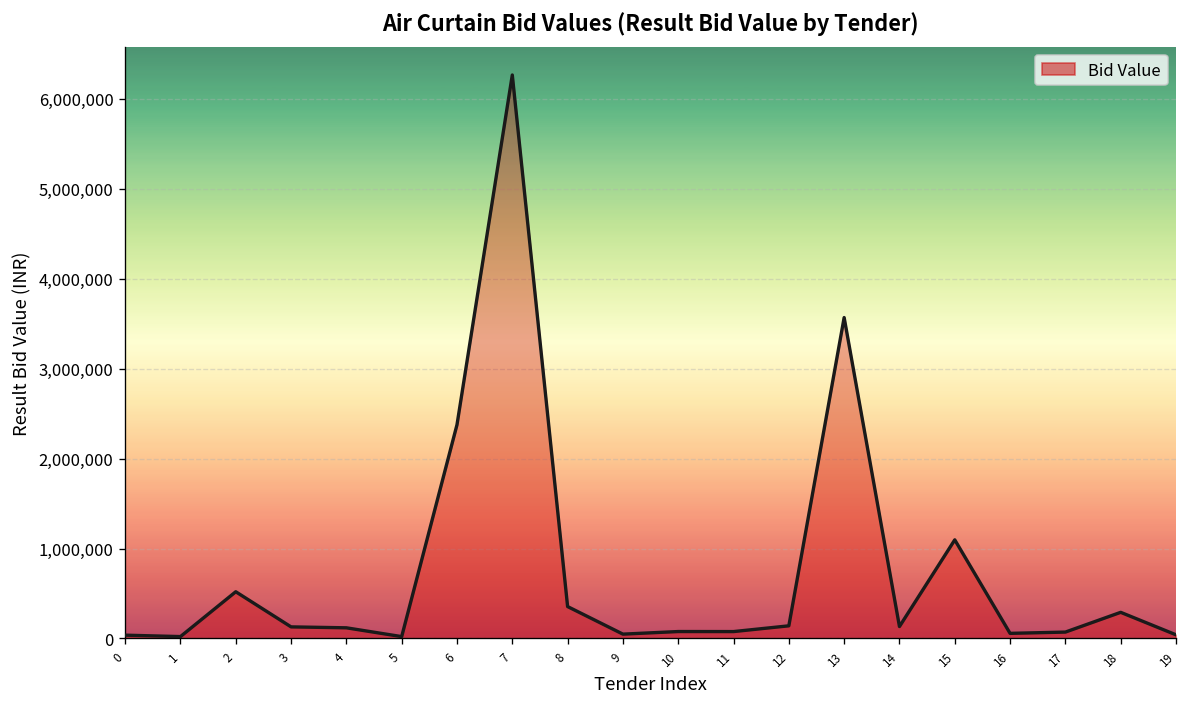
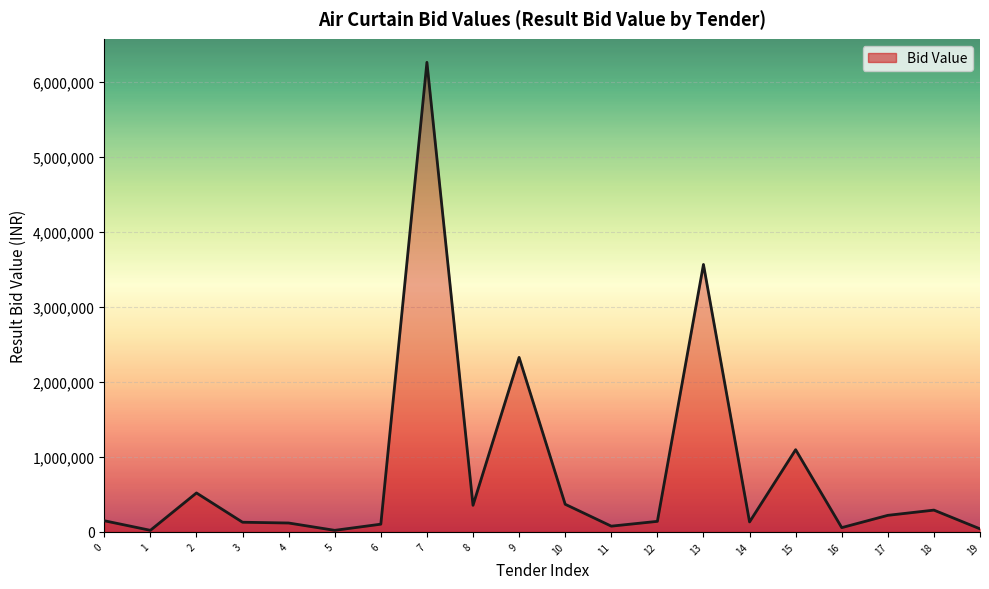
  {
-   "0": "0",
+   "0": "100,000",
    "1": "0",
    "2": "500,000",
    "3": "100,000",
    "4": "100,000",
    "5": "0",
-   "6": "2,400,000",
+   "6": "100,000",
    "7": "6,300,000",
    "8": "400,000",
-   "9": "0",
-   "10": "100,000",
+   "9": "2,300,000",
+   "10": "400,000",
    "11": "100,000",
    "12": "100,000",
    "13": "3,600,000",
    "14": "100,000",
    "15": "1,100,000",
    "16": "100,000",
-   "17": "100,000",
+   "17": "200,000",
    "18": "300,000",
    "19": "0"
  }
